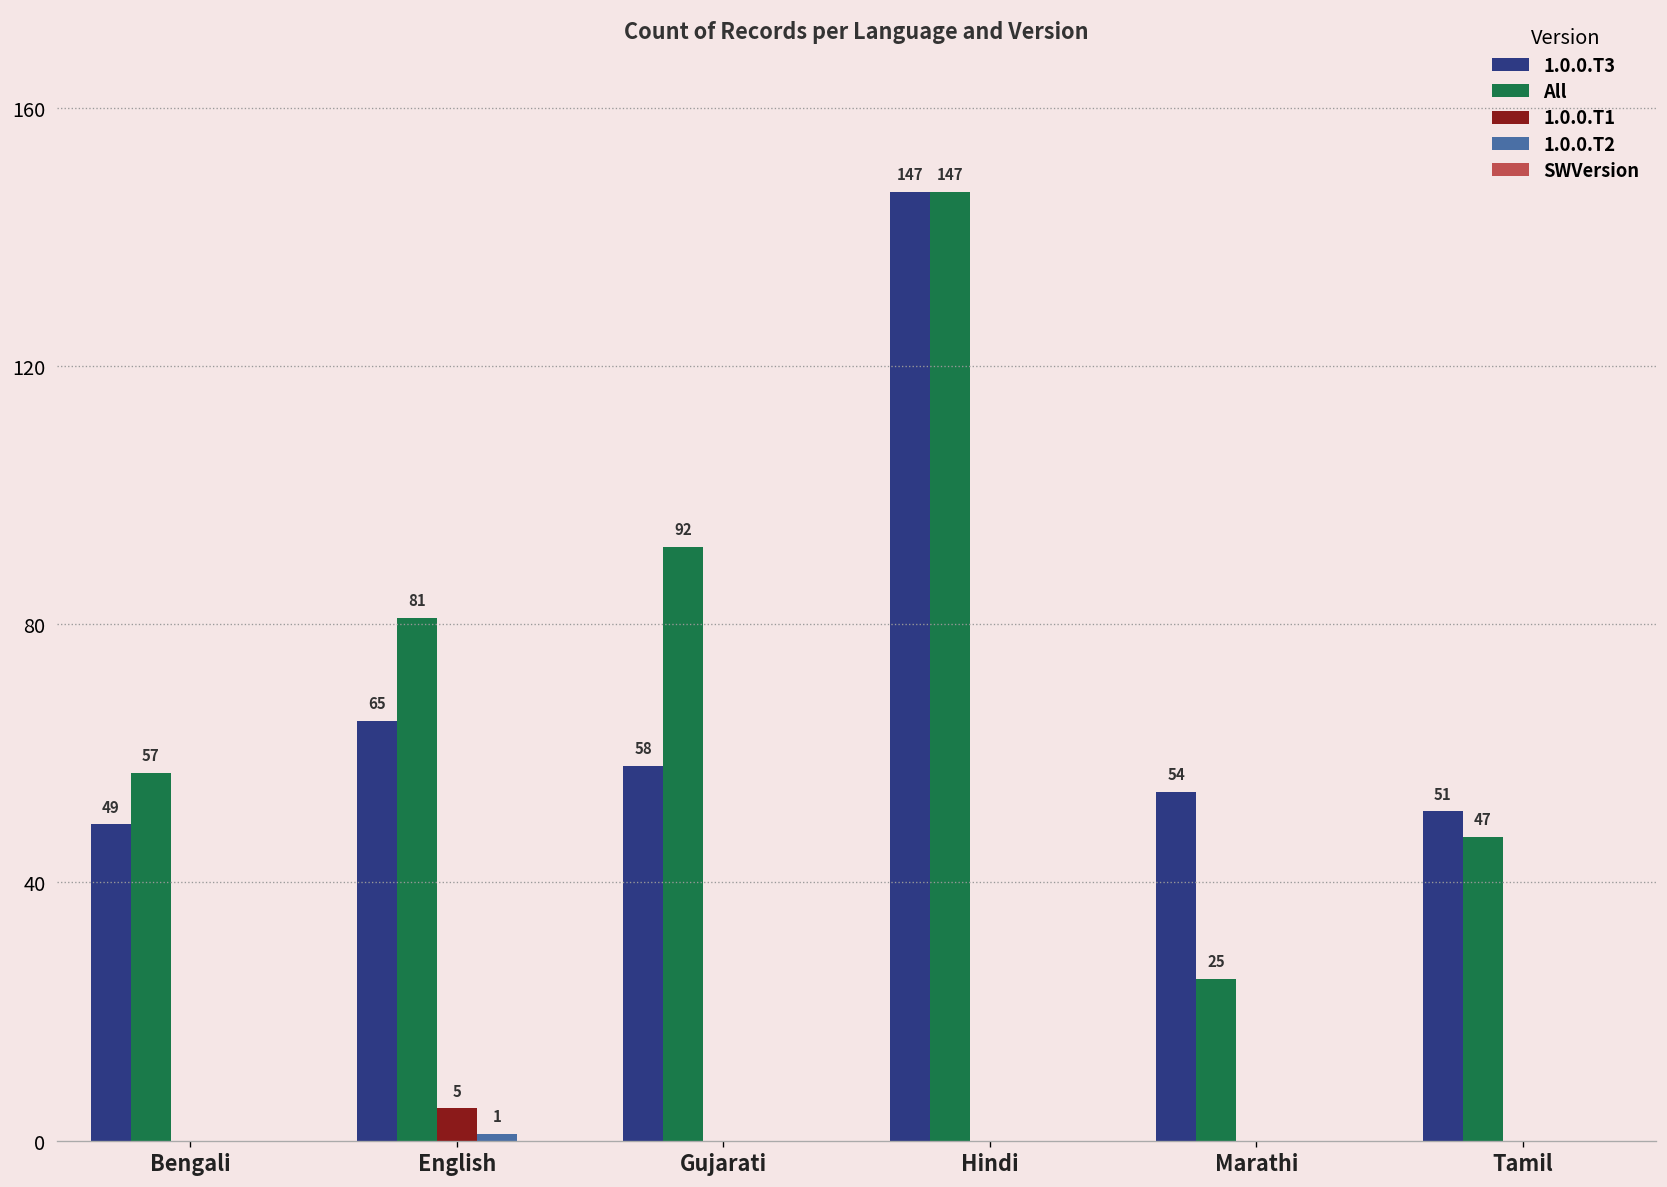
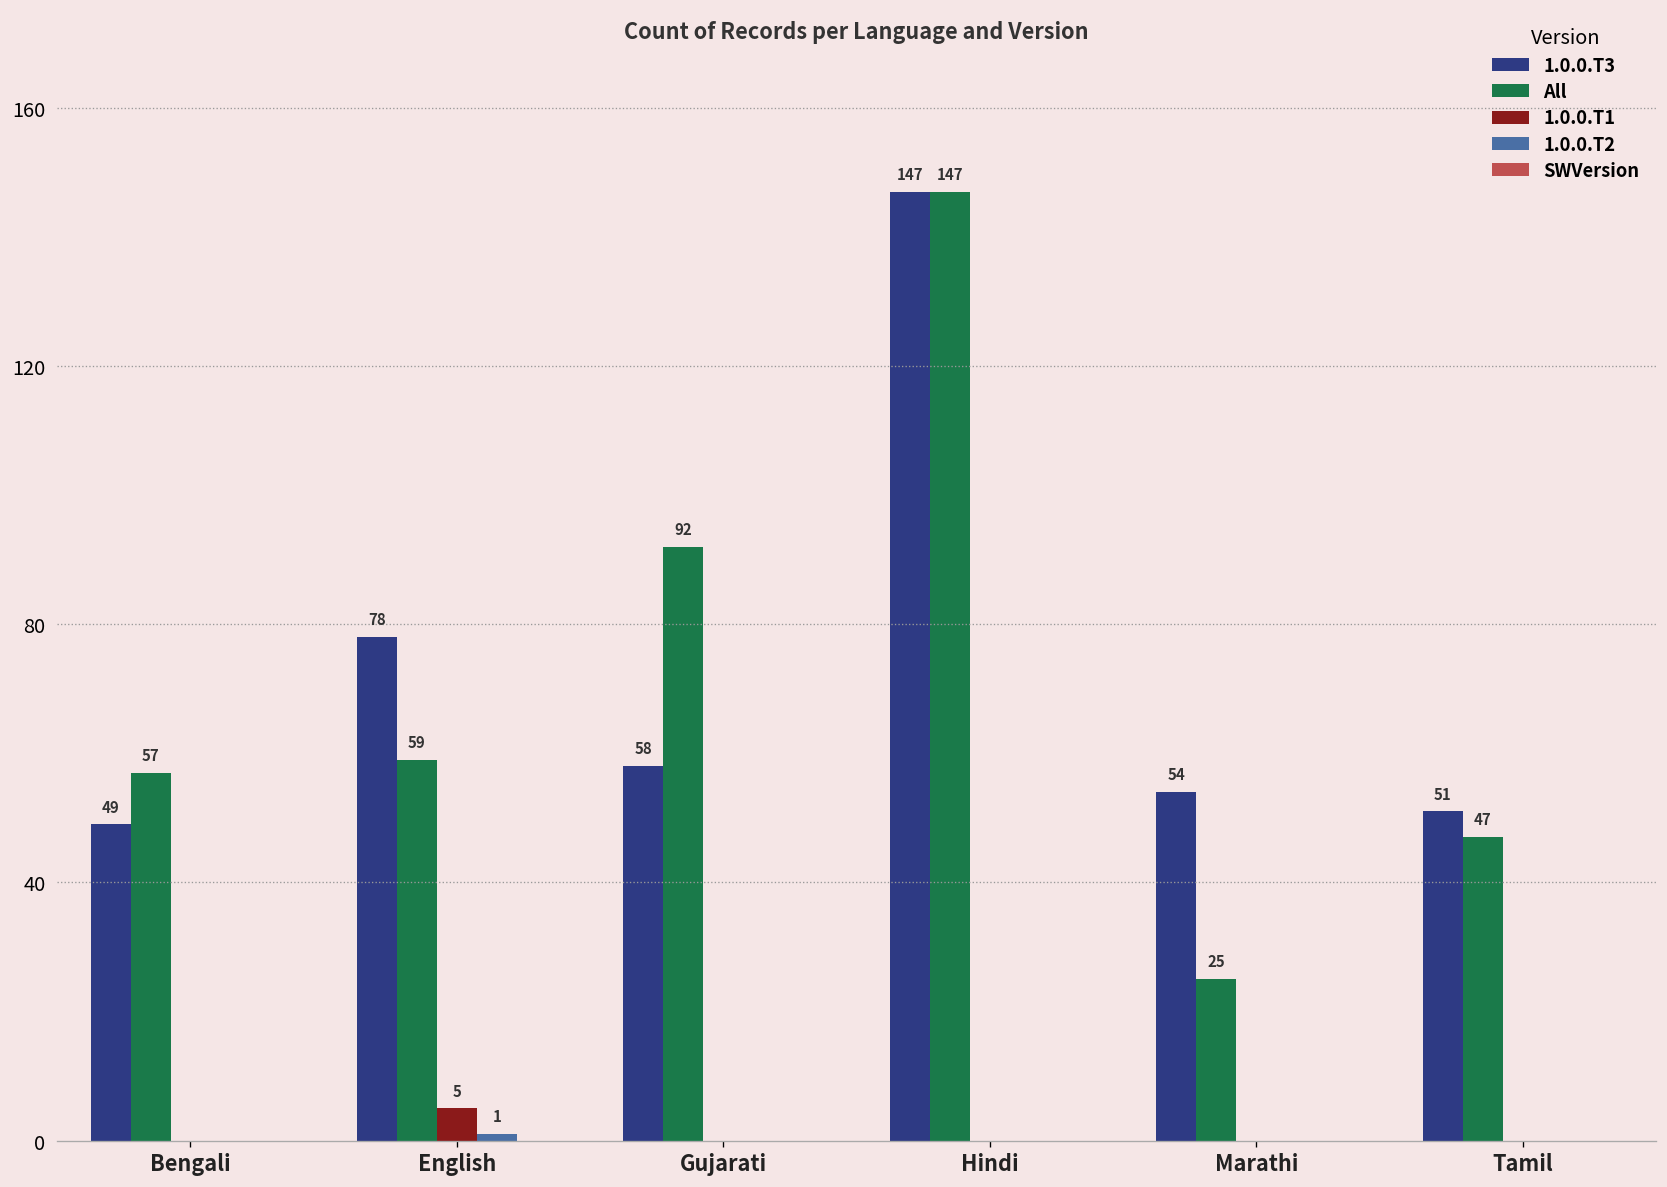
  {
    "1.0.0.T3": {
      "Bengali": 49,
-     "English": 65,
+     "English": 78,
      "Gujarati": 58,
      "Hindi": 147,
      "Marathi": 54,
      "Tamil": 51
    },
    "All": {
      "Bengali": 57,
-     "English": 81,
+     "English": 59,
      "Gujarati": 92,
      "Hindi": 147,
      "Marathi": 25,
      "Tamil": 47
    },
    "1.0.0.T1": {
      "English": 5
    },
    "1.0.0.T2": {
      "English": 1
    },
    "SWVersion": {
      "Bengali": 0,
      "English": 0,
      "Gujarati": 0,
      "Hindi": 0,
      "Marathi": 0,
      "Tamil": 0
    }
  }
